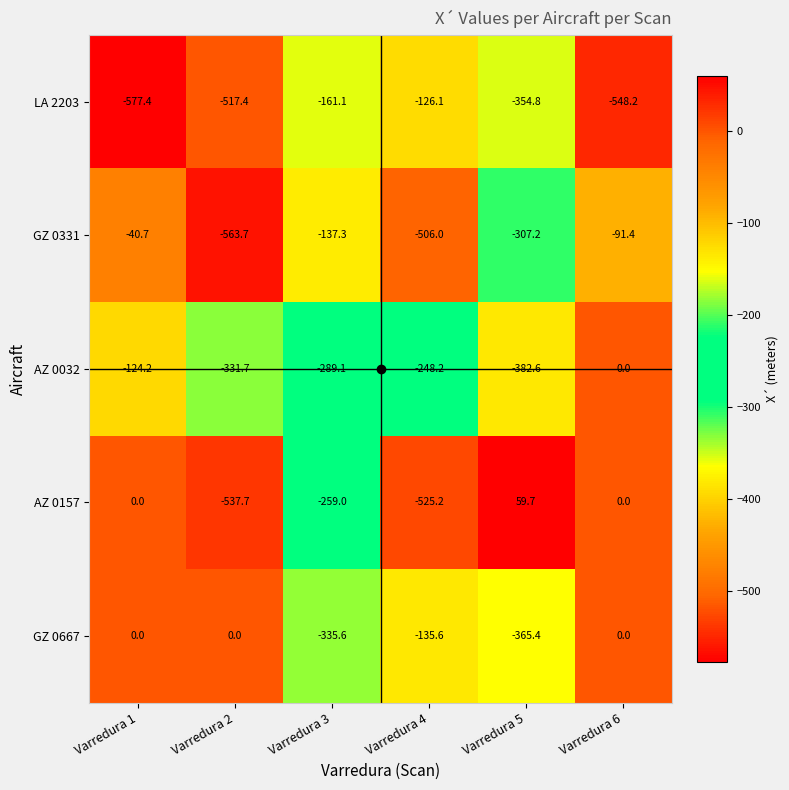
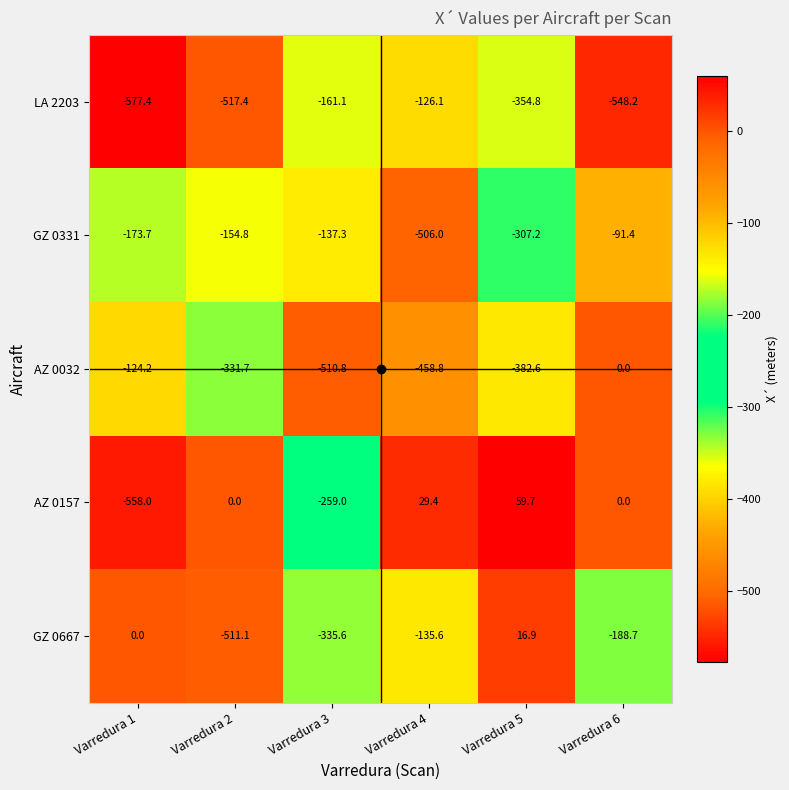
  {
    "GZ 0331": {
-     "Varredura 1": -40.7,
-     "Varredura 2": -563.7
+     "Varredura 1": -173.7,
+     "Varredura 2": -154.8
    },
    "AZ 0032": {
-     "Varredura 3": -289.1,
-     "Varredura 4": -248.2
+     "Varredura 3": -510.8,
+     "Varredura 4": -458.8
    },
    "AZ 0157": {
-     "Varredura 1": 0.0,
-     "Varredura 2": -537.7,
-     "Varredura 4": -525.2
+     "Varredura 1": -558.0,
+     "Varredura 2": 0.0,
+     "Varredura 4": 29.4
    },
    "GZ 0667": {
-     "Varredura 2": 0.0,
-     "Varredura 5": -365.4,
-     "Varredura 6": 0.0
+     "Varredura 2": -511.1,
+     "Varredura 5": 16.9,
+     "Varredura 6": -188.7
    }
  }
